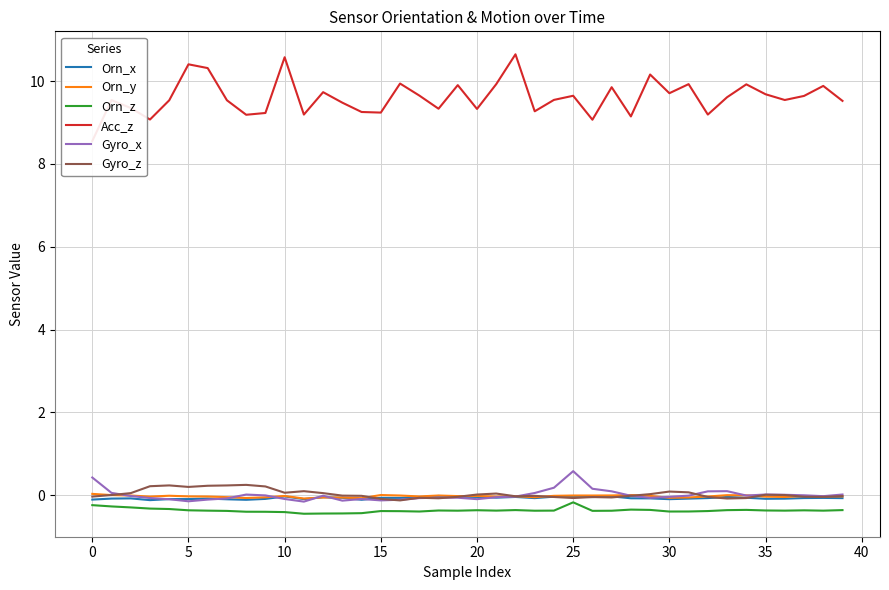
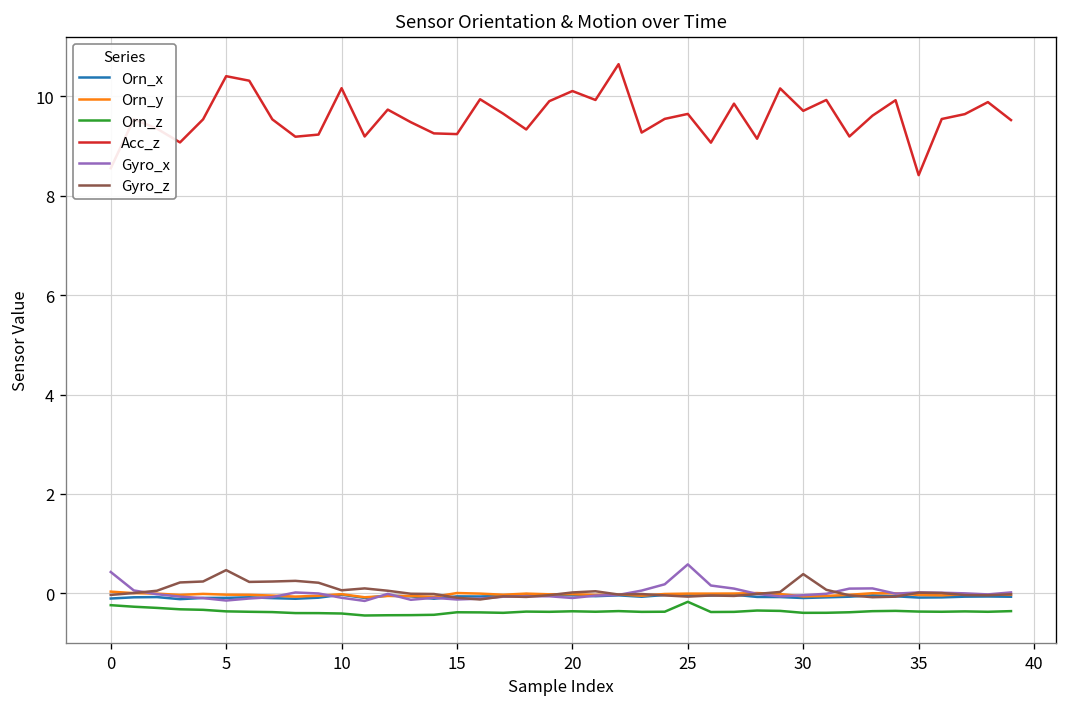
  {
    "Orn_x": {
      "0": -0.1
    },
    "Orn_y": {
      "0": 0.0,
      "5": 0.0,
      "15": 0.0
    },
    "Orn_z": {
      "0": -0.2,
      "5": -0.4,
      "10": -0.4,
      "15": -0.4,
      "20": -0.4,
      "25": -0.2,
      "30": -0.4,
      "35": -0.4
    },
    "Acc_z": {
      "5": 10.4,
-     "10": 10.6,
+     "10": 10.2,
      "15": 9.2,
-     "20": 9.3,
+     "20": 10.1,
      "25": 9.6,
      "30": 9.7,
-     "35": 9.7
+     "35": 8.4
    },
    "Gyro_x": {
      "0": 0.4,
      "10": -0.1,
      "25": 0.6
    },
    "Gyro_z": {
      "0": 0.0,
-     "5": 0.2,
+     "5": 0.5,
      "10": 0.1,
-     "30": 0.1
+     "30": 0.4
    }
  }
